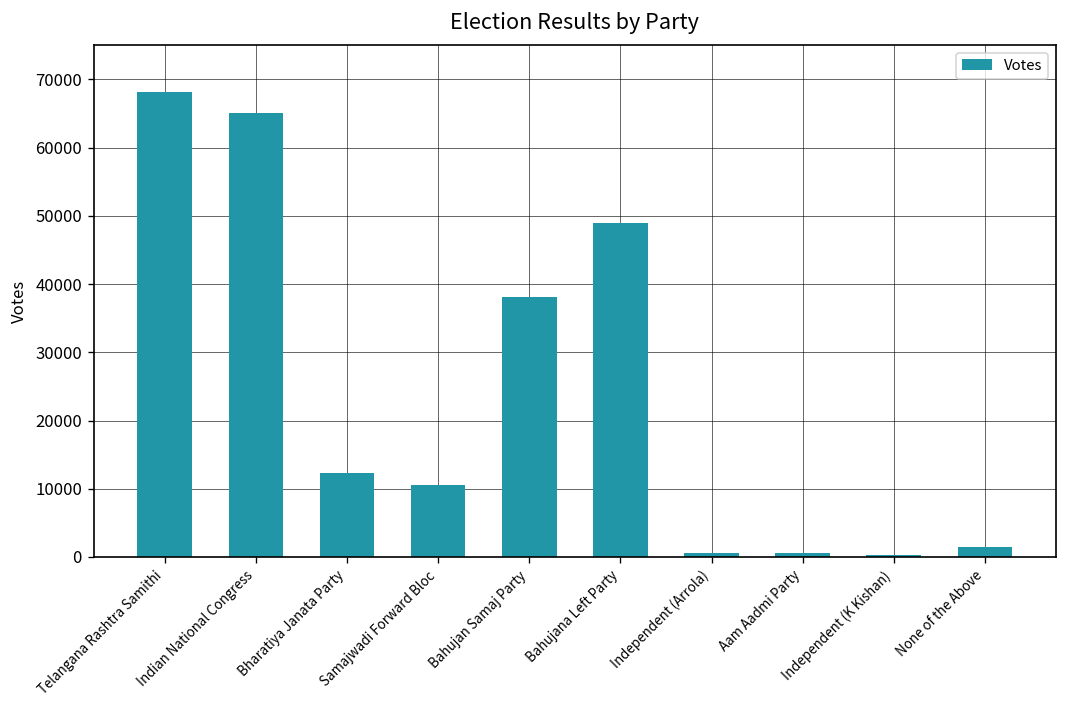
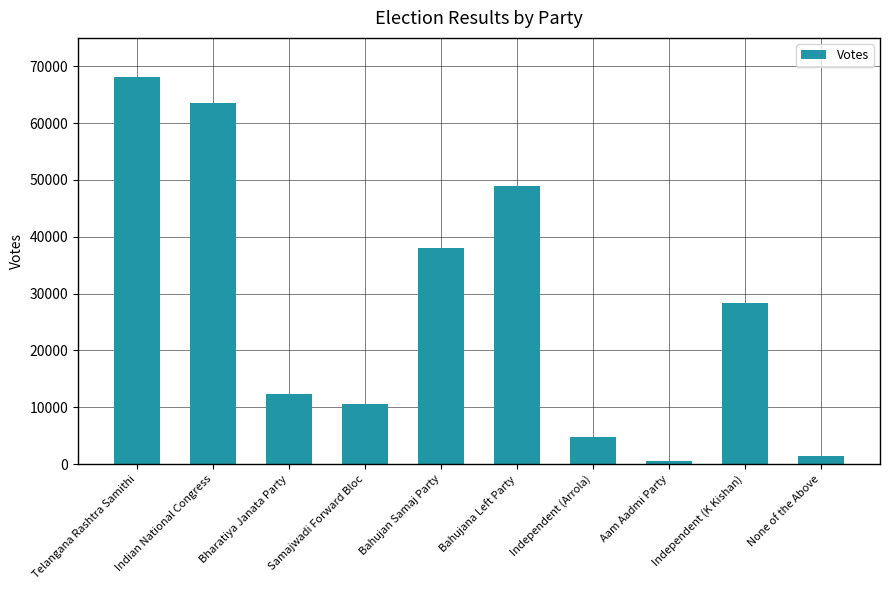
  {
    "Telangana Rashtra Samithi": 68000,
-   "Indian National Congress": 65000,
+   "Indian National Congress": 64000,
    "Bharatiya Janata Party": 12000,
    "Samajwadi Forward Bloc": 11000,
    "Bahujan Samaj Party": 38000,
    "Bahujana Left Party": 49000,
-   "Independent (Arrola)": 1000,
+   "Independent (Arrola)": 5000,
    "Aam Aadmi Party": 1000,
-   "Independent (K Kishan)": 0,
+   "Independent (K Kishan)": 28000,
    "None of the Above": 1000
  }
